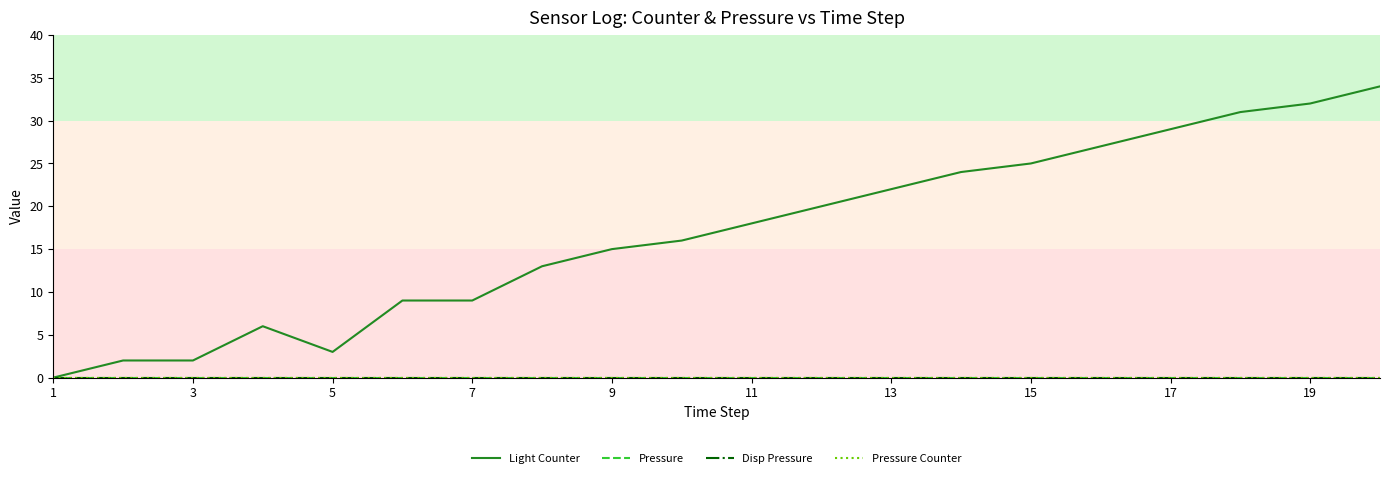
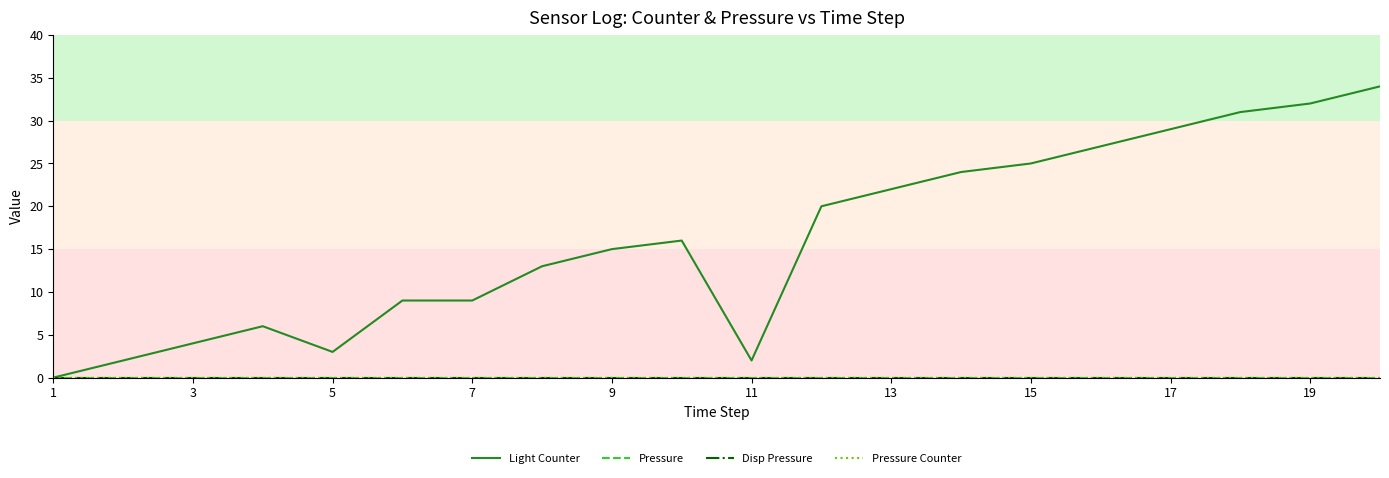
  {
    "Light Counter": {
-     "3": 2,
+     "3": 4,
      "5": 3,
      "7": 9,
      "9": 15,
-     "11": 18,
+     "11": 2,
      "13": 22,
      "15": 25,
      "17": 29,
      "19": 32
    },
    "Pressure Counter": {
      "3": 0,
      "5": 0,
      "7": 0,
      "9": 0,
      "11": 0,
      "13": 0,
      "15": 0,
      "17": 0,
      "19": 0
    }
  }
